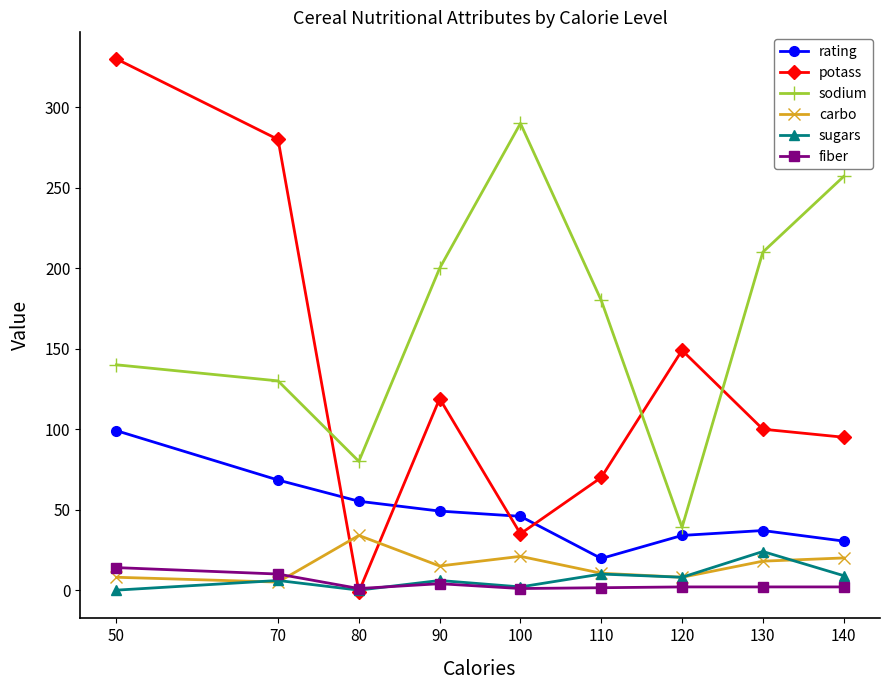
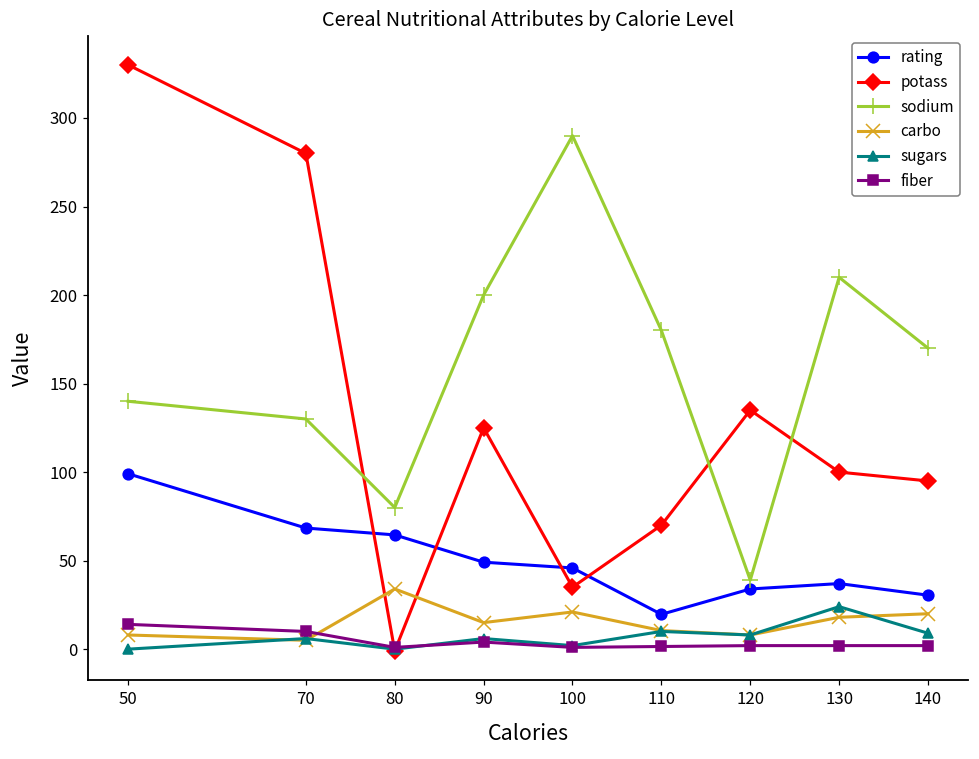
  {
    "rating": {
      "50": 99,
      "70": 68,
-     "80": 55,
+     "80": 65,
      "90": 49,
      "100": 46,
      "110": 20,
      "120": 34,
      "130": 37,
      "140": 30
    },
    "potass": {
      "50": 330,
      "70": 280,
-     "90": 119,
+     "90": 125,
      "100": 35,
      "110": 70,
-     "120": 149,
+     "120": 135,
      "130": 100,
      "140": 95
    },
    "sodium": {
      "50": 140,
      "70": 130,
      "80": 80,
      "90": 200,
      "100": 290,
      "110": 180,
      "120": 39,
      "130": 210,
-     "140": 257
+     "140": 170
    },
    "carbo": {
      "50": 8,
      "80": 34,
      "90": 15,
      "100": 21,
      "130": 18,
      "140": 20
    },
    "sugars": {
      "50": 0,
      "90": 6,
      "130": 24,
      "140": 9
    },
    "fiber": {
      "50": 14,
      "70": 10,
      "90": 4,
      "110": 2,
      "120": 2,
      "130": 2,
      "140": 2
    }
  }
